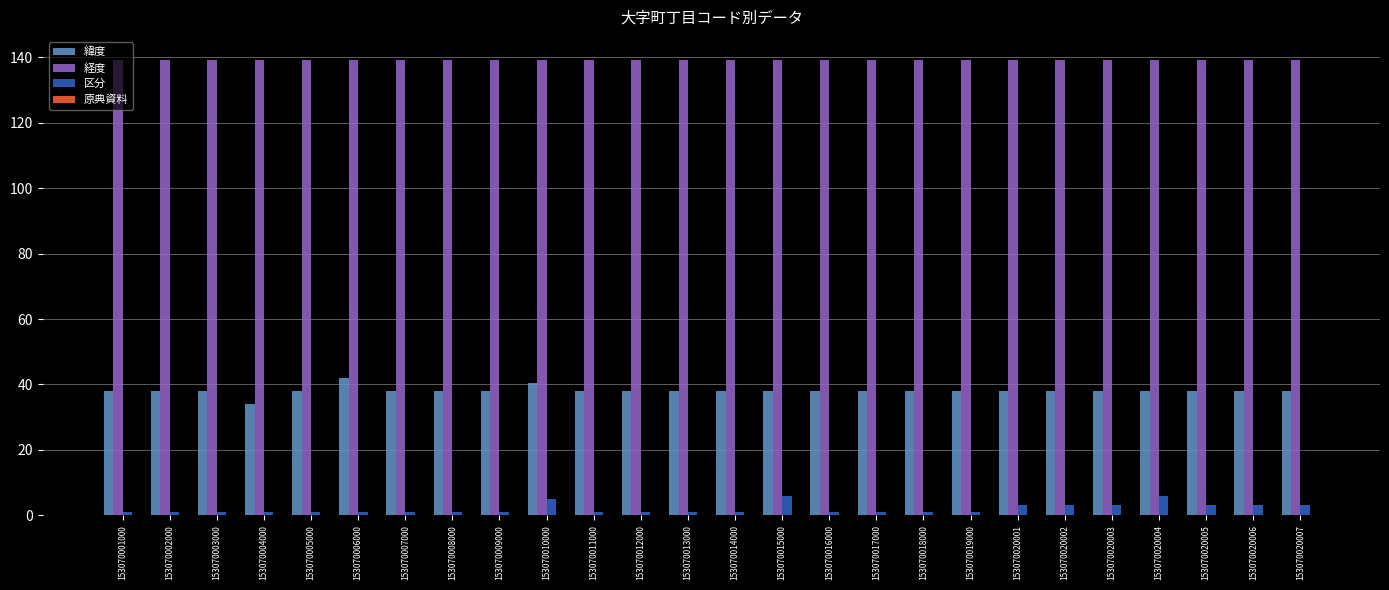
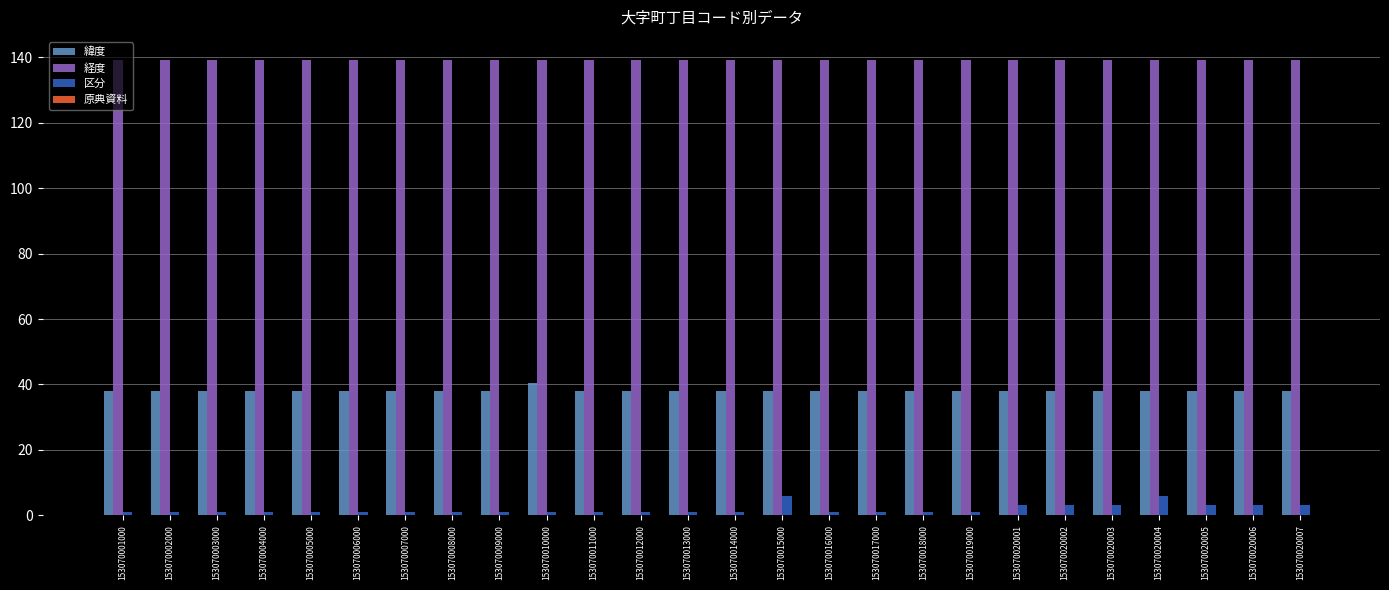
  {
    "緯度": {
      "153070001000": 38,
      "153070002000": 38,
      "153070003000": 38,
-     "153070004000": 34,
+     "153070004000": 38,
      "153070005000": 38,
-     "153070006000": 42,
+     "153070006000": 38,
      "153070007000": 38,
      "153070008000": 38,
      "153070009000": 38,
      "153070010000": 41,
      "153070011000": 38,
      "153070012000": 38,
      "153070013000": 38,
      "153070014000": 38,
      "153070015000": 38,
      "153070016000": 38,
      "153070017000": 38,
      "153070018000": 38,
      "153070019000": 38,
      "153070020001": 38,
      "153070020002": 38,
      "153070020003": 38,
      "153070020004": 38,
      "153070020005": 38,
      "153070020006": 38,
      "153070020007": 38
    },
    "経度": {
      "153070002000": 139,
      "153070003000": 139,
      "153070004000": 139,
      "153070005000": 139,
      "153070006000": 139,
      "153070007000": 139,
      "153070008000": 139,
      "153070009000": 139,
      "153070010000": 139,
      "153070011000": 139,
      "153070012000": 139,
      "153070013000": 139,
      "153070014000": 139,
      "153070015000": 139,
      "153070016000": 139,
      "153070017000": 139,
      "153070018000": 139,
      "153070019000": 139,
      "153070020001": 139,
      "153070020002": 139,
      "153070020003": 139,
      "153070020004": 139,
      "153070020005": 139,
      "153070020006": 139,
      "153070020007": 139
    },
    "区分": {
      "153070001000": 1,
      "153070002000": 1,
      "153070003000": 1,
      "153070004000": 1,
      "153070005000": 1,
      "153070006000": 1,
      "153070007000": 1,
      "153070008000": 1,
      "153070009000": 1,
-     "153070010000": 5,
+     "153070010000": 1,
      "153070011000": 1,
      "153070012000": 1,
      "153070013000": 1,
      "153070014000": 1,
      "153070015000": 6,
      "153070016000": 1,
      "153070017000": 1,
      "153070018000": 1,
      "153070019000": 1,
      "153070020001": 3,
      "153070020002": 3,
      "153070020003": 3,
      "153070020004": 6,
      "153070020005": 3,
      "153070020006": 3,
      "153070020007": 3
    },
    "原典資料": {
      "153070001000": 0,
      "153070002000": 0,
      "153070003000": 0,
      "153070004000": 0,
      "153070005000": 0,
      "153070006000": 0,
      "153070007000": 0,
      "153070008000": 0,
      "153070009000": 0,
      "153070010000": 0,
      "153070011000": 0,
      "153070012000": 0,
      "153070013000": 0,
      "153070014000": 0,
      "153070015000": 0,
      "153070016000": 0,
      "153070017000": 0,
      "153070018000": 0,
      "153070019000": 0,
      "153070020001": 0,
      "153070020002": 0,
      "153070020003": 0,
      "153070020004": 0,
      "153070020005": 0,
      "153070020006": 0,
      "153070020007": 0
    }
  }
